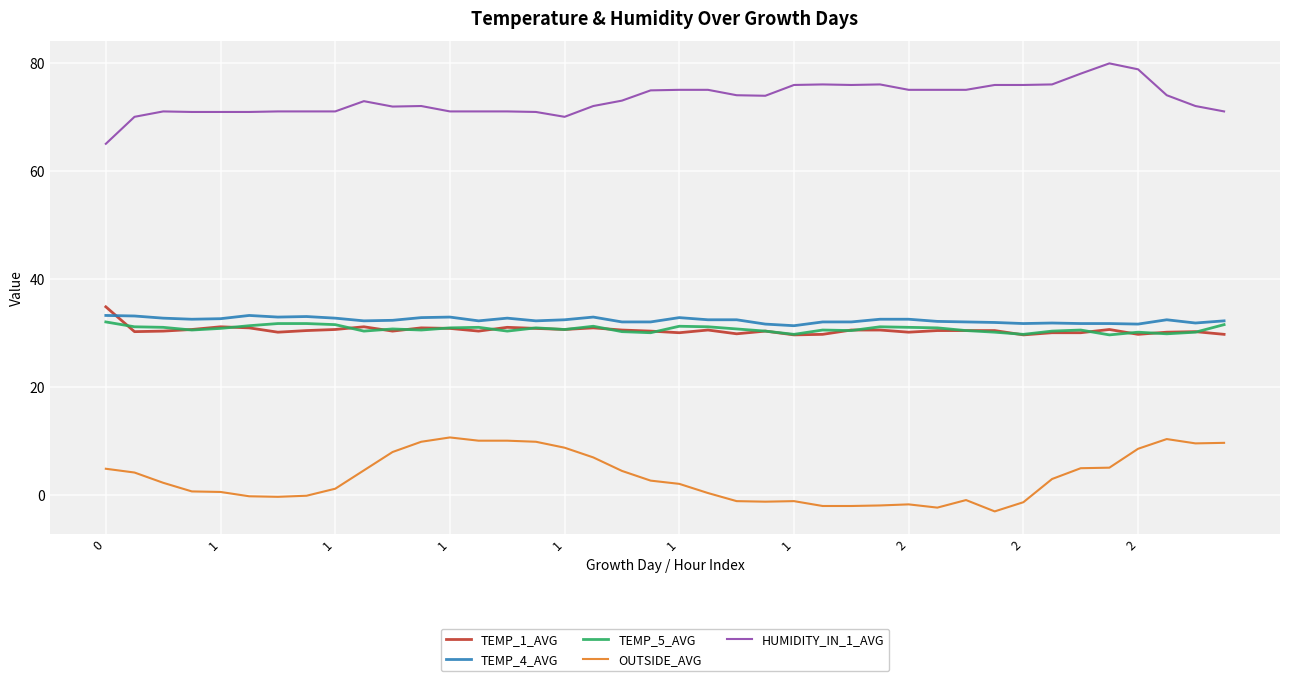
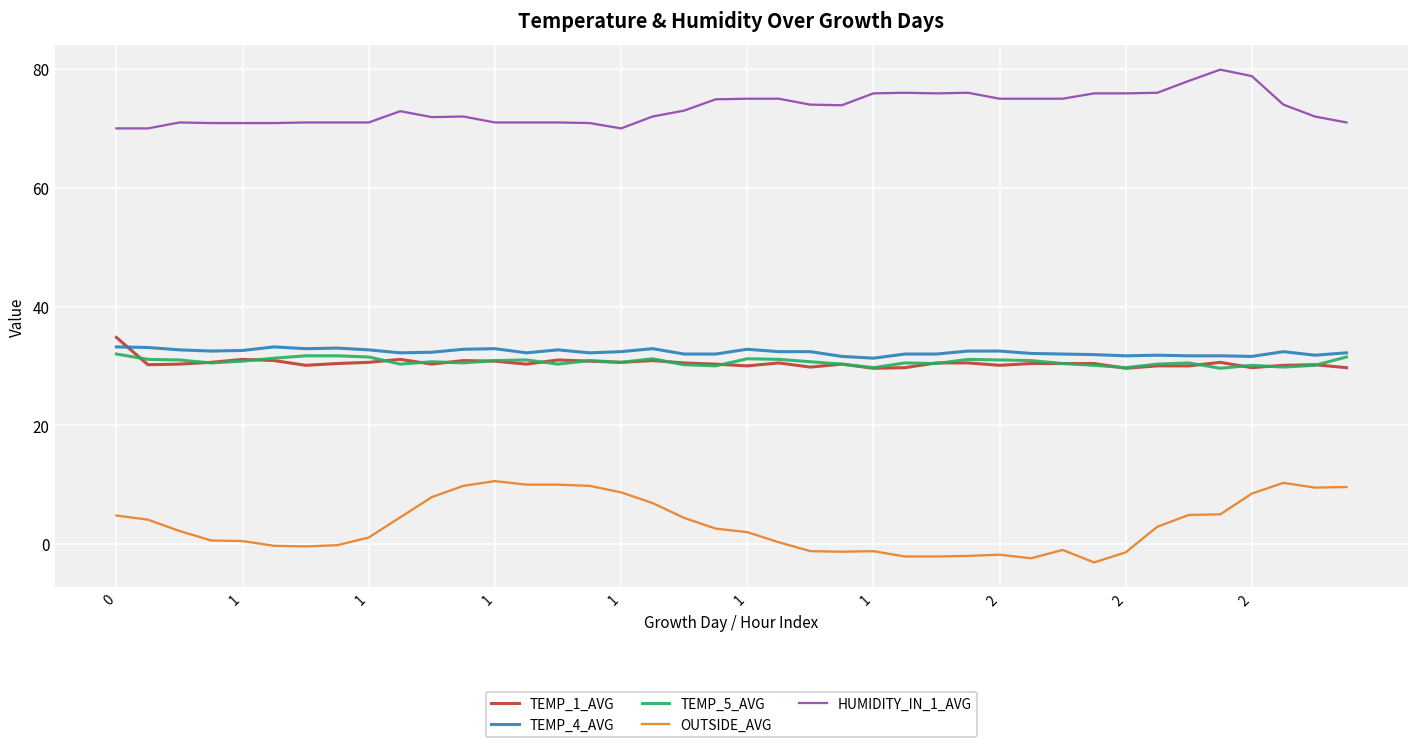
  {
    "TEMP_1_AVG": {
      "0": 35
    },
    "TEMP_4_AVG": {
      "0": 33
    },
    "TEMP_5_AVG": {
      "0": 32
    },
    "OUTSIDE_AVG": {
      "0": 5
    },
    "HUMIDITY_IN_1_AVG": {
-     "0": 65
+     "0": 70
    }
  }
